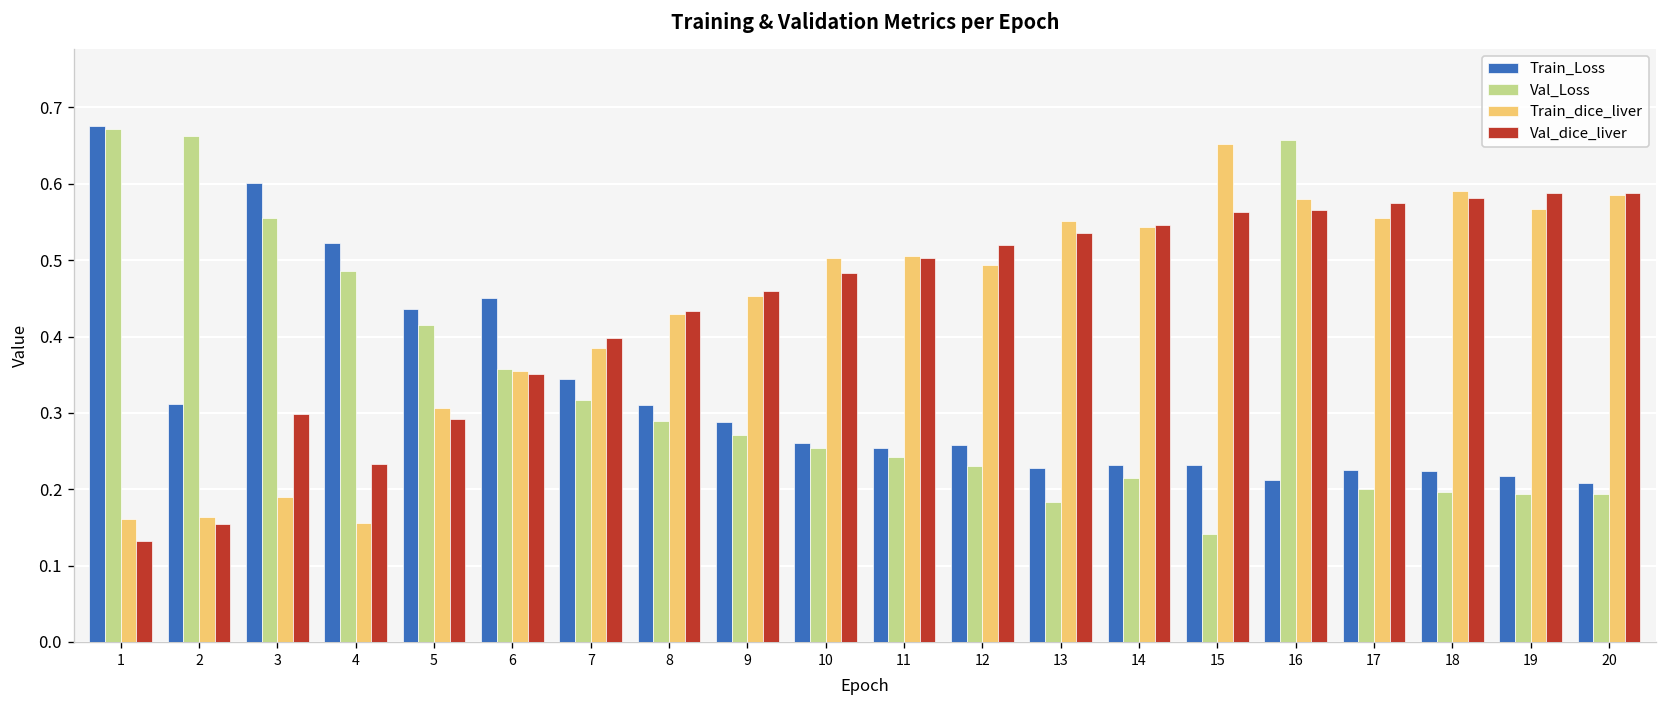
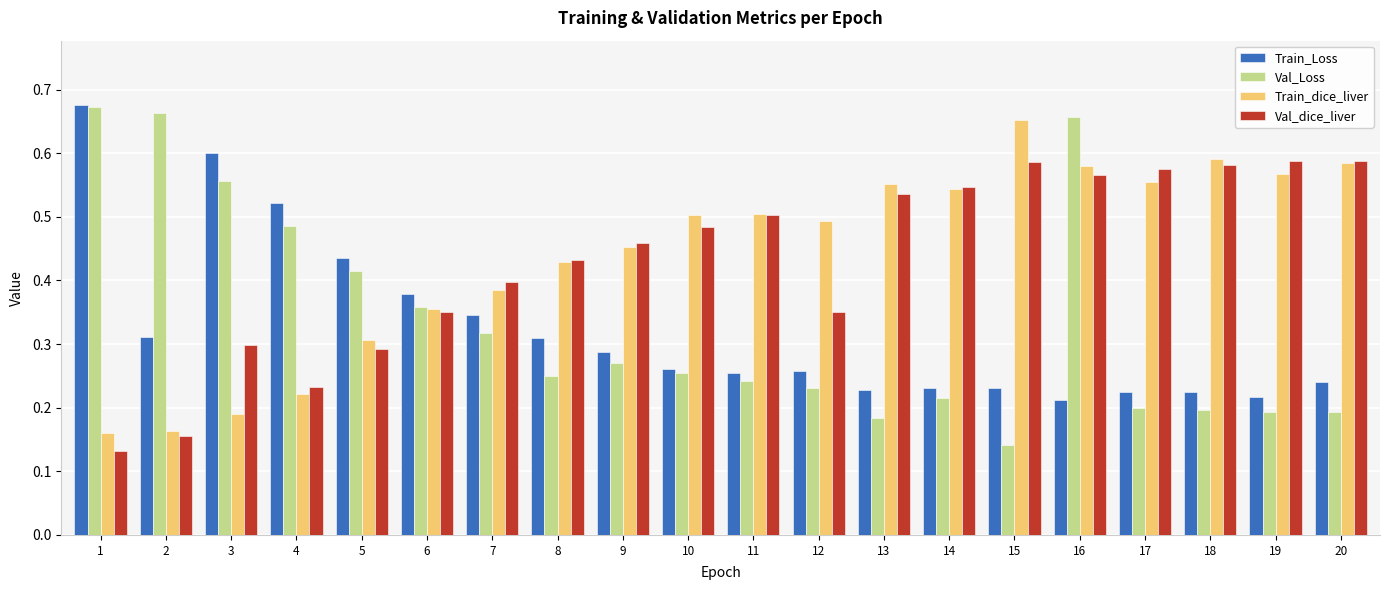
  {
    "Train_Loss": {
      "1": 0.68,
      "2": 0.31,
      "3": 0.60,
      "4": 0.52,
      "5": 0.44,
-     "6": 0.45,
+     "6": 0.38,
      "7": 0.34,
      "8": 0.31,
      "9": 0.29,
      "10": 0.26,
      "11": 0.25,
      "12": 0.26,
      "13": 0.23,
      "14": 0.23,
      "15": 0.23,
      "16": 0.21,
      "17": 0.22,
      "18": 0.22,
      "19": 0.22,
-     "20": 0.21
+     "20": 0.24
    },
    "Val_Loss": {
      "1": 0.67,
      "2": 0.66,
      "3": 0.56,
      "4": 0.49,
      "5": 0.42,
      "6": 0.36,
      "7": 0.32,
-     "8": 0.29,
+     "8": 0.25,
      "9": 0.27,
      "10": 0.25,
      "11": 0.24,
      "12": 0.23,
      "13": 0.18,
      "14": 0.22,
      "15": 0.14,
      "16": 0.66,
      "17": 0.20,
      "18": 0.20,
      "19": 0.19,
      "20": 0.19
    },
    "Train_dice_liver": {
      "1": 0.16,
      "2": 0.16,
      "3": 0.19,
-     "4": 0.16,
+     "4": 0.22,
      "5": 0.31,
      "6": 0.35,
      "7": 0.38,
      "8": 0.43,
      "9": 0.45,
      "10": 0.50,
      "11": 0.50,
      "12": 0.49,
      "13": 0.55,
      "14": 0.54,
      "15": 0.65,
      "16": 0.58,
      "17": 0.56,
      "18": 0.59,
      "19": 0.57,
      "20": 0.59
    },
    "Val_dice_liver": {
      "1": 0.13,
      "2": 0.15,
      "3": 0.30,
      "4": 0.23,
      "5": 0.29,
      "6": 0.35,
      "7": 0.40,
      "8": 0.43,
      "9": 0.46,
      "10": 0.48,
      "11": 0.50,
-     "12": 0.52,
+     "12": 0.35,
      "13": 0.54,
      "14": 0.55,
-     "15": 0.56,
+     "15": 0.59,
      "16": 0.57,
      "17": 0.57,
      "18": 0.58,
      "19": 0.59,
      "20": 0.59
    }
  }
